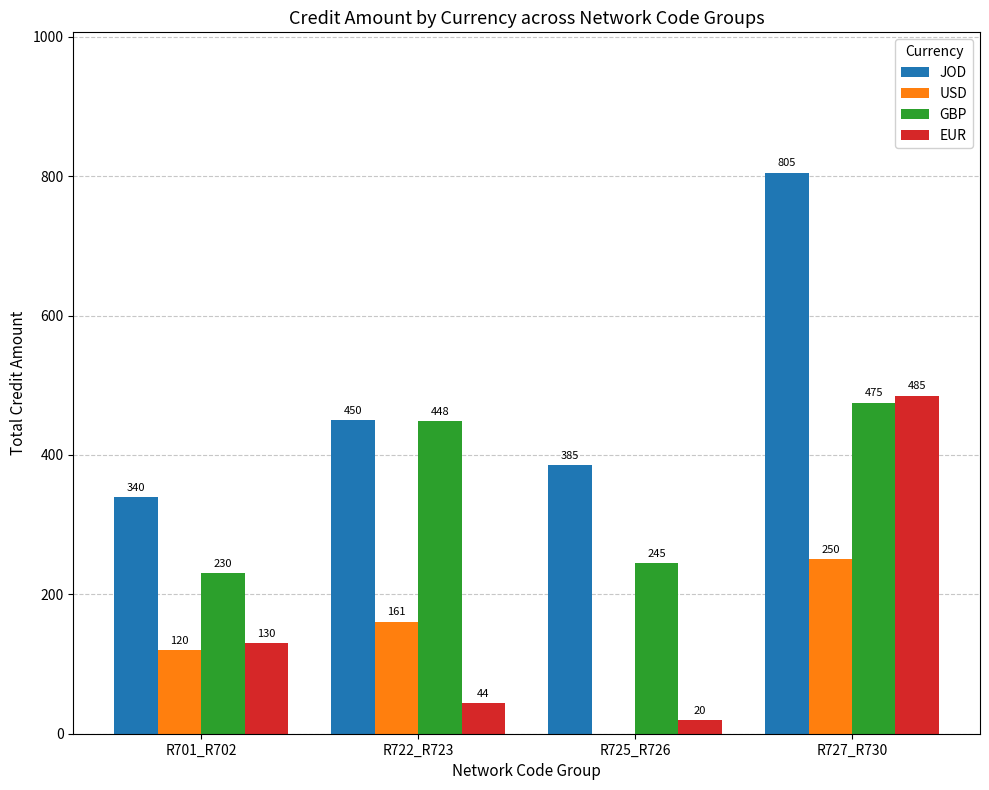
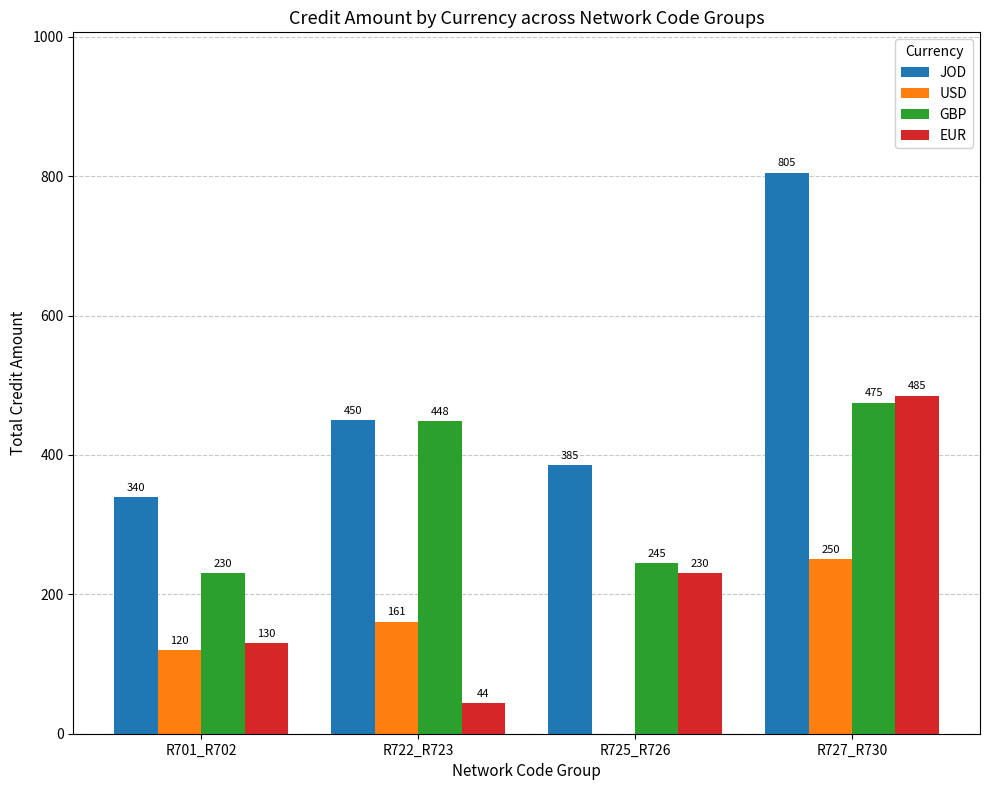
  {
    "JOD": {
      "R701_R702": 340,
      "R722_R723": 450,
      "R725_R726": 385,
      "R727_R730": 805
    },
    "USD": {
      "R701_R702": 120,
      "R722_R723": 161,
      "R727_R730": 250
    },
    "GBP": {
      "R701_R702": 230,
      "R722_R723": 448,
      "R725_R726": 245,
      "R727_R730": 475
    },
    "EUR": {
      "R701_R702": 130,
      "R722_R723": 44,
-     "R725_R726": 20,
+     "R725_R726": 230,
      "R727_R730": 485
    }
  }
